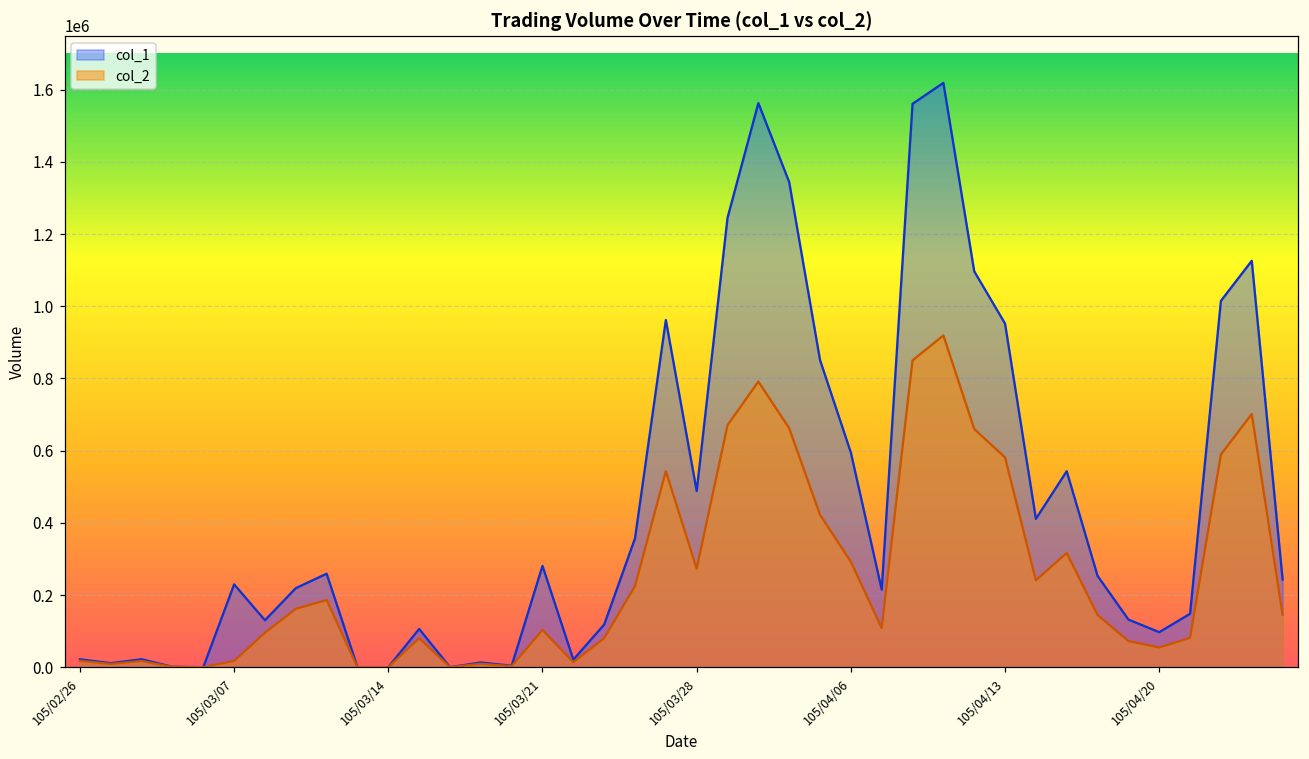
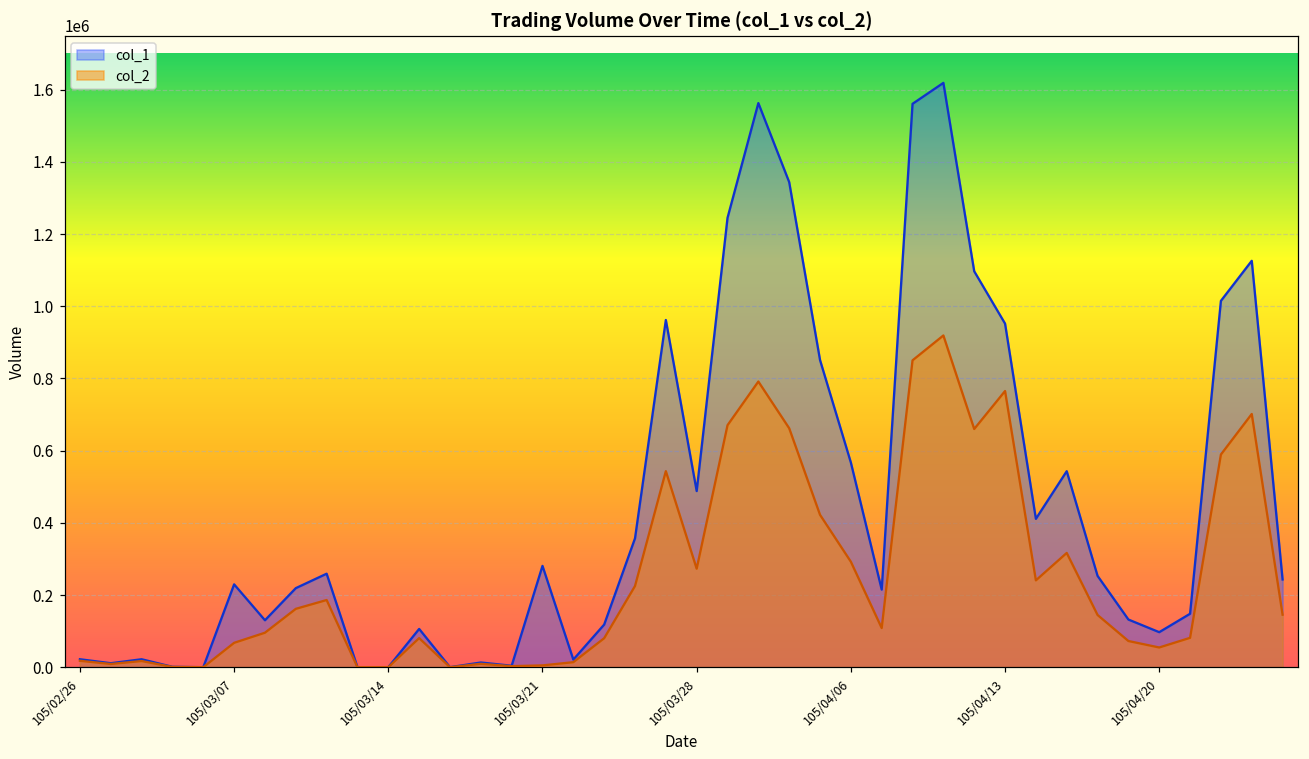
  {
    "col_1": {
      "105/03/07": 230000,
      "105/03/21": 280000,
      "105/03/28": 490000,
-     "105/04/06": 590000,
+     "105/04/06": 570000,
      "105/04/13": 950000,
      "105/04/20": 100000
    },
    "col_2": {
-     "105/03/07": 20000,
-     "105/03/21": 100000,
+     "105/03/07": 70000,
+     "105/03/21": 0,
      "105/03/28": 270000,
      "105/04/06": 290000,
-     "105/04/13": 580000,
+     "105/04/13": 770000,
      "105/04/20": 50000
    }
  }
